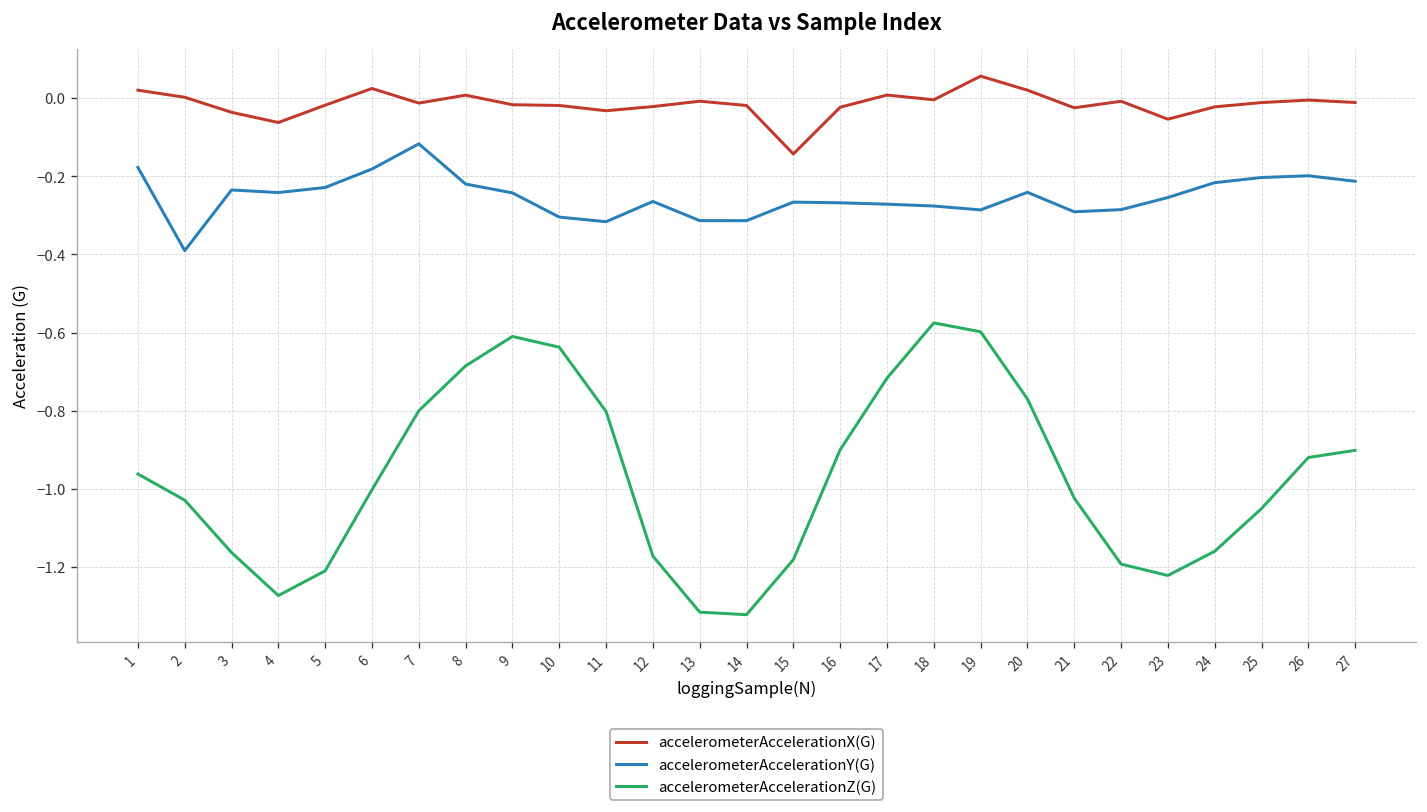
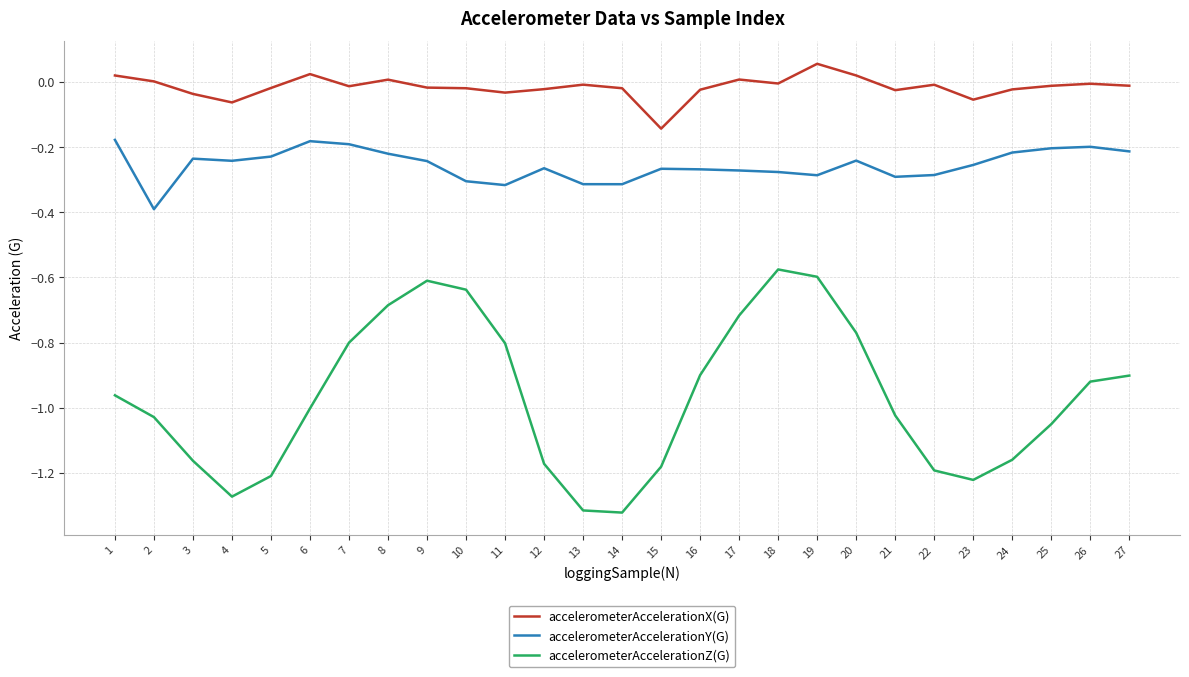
  {
    "accelerometerAccelerationX(G)": {
      "1": 0.02,
      "2": 0.00,
      "3": -0.04,
      "4": -0.06,
      "5": -0.02,
      "6": 0.02,
      "7": -0.01,
      "8": 0.01,
      "9": -0.02,
      "10": -0.02,
      "11": -0.03,
      "12": -0.02,
      "13": -0.01,
      "14": -0.02,
      "15": -0.14,
      "16": -0.02,
      "17": 0.01,
      "18": 0.00,
      "19": 0.06,
      "20": 0.02,
      "21": -0.02,
      "22": -0.01,
      "23": -0.05,
      "24": -0.02,
      "25": -0.01,
      "26": 0.00,
      "27": -0.01
    },
    "accelerometerAccelerationY(G)": {
      "1": -0.18,
      "2": -0.39,
      "3": -0.23,
      "4": -0.24,
      "5": -0.23,
      "6": -0.18,
-     "7": -0.12,
+     "7": -0.19,
      "8": -0.22,
      "9": -0.24,
      "10": -0.30,
      "11": -0.32,
      "12": -0.26,
      "13": -0.31,
      "14": -0.31,
      "15": -0.27,
      "16": -0.27,
      "17": -0.27,
      "18": -0.28,
      "19": -0.29,
      "20": -0.24,
      "21": -0.29,
      "22": -0.29,
      "23": -0.25,
      "24": -0.22,
      "25": -0.20,
      "26": -0.20,
      "27": -0.21
    },
    "accelerometerAccelerationZ(G)": {
      "1": -0.96,
      "2": -1.03,
      "3": -1.16,
      "4": -1.27,
      "5": -1.21,
      "6": -1.00,
      "7": -0.80,
      "8": -0.69,
      "9": -0.61,
      "10": -0.64,
      "11": -0.80,
      "12": -1.17,
      "13": -1.32,
      "14": -1.32,
      "15": -1.18,
      "16": -0.90,
      "17": -0.72,
      "18": -0.58,
      "19": -0.60,
      "20": -0.77,
      "21": -1.02,
      "22": -1.19,
      "23": -1.22,
      "24": -1.16,
      "25": -1.05,
      "26": -0.92,
      "27": -0.90
    }
  }
